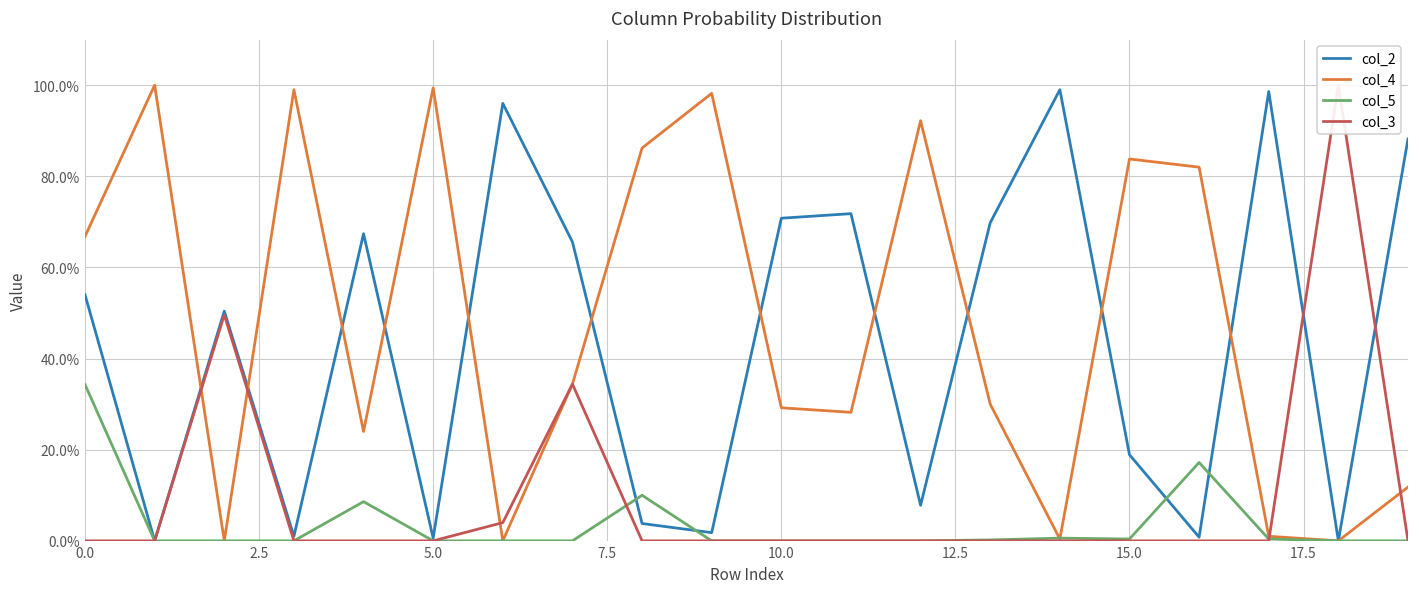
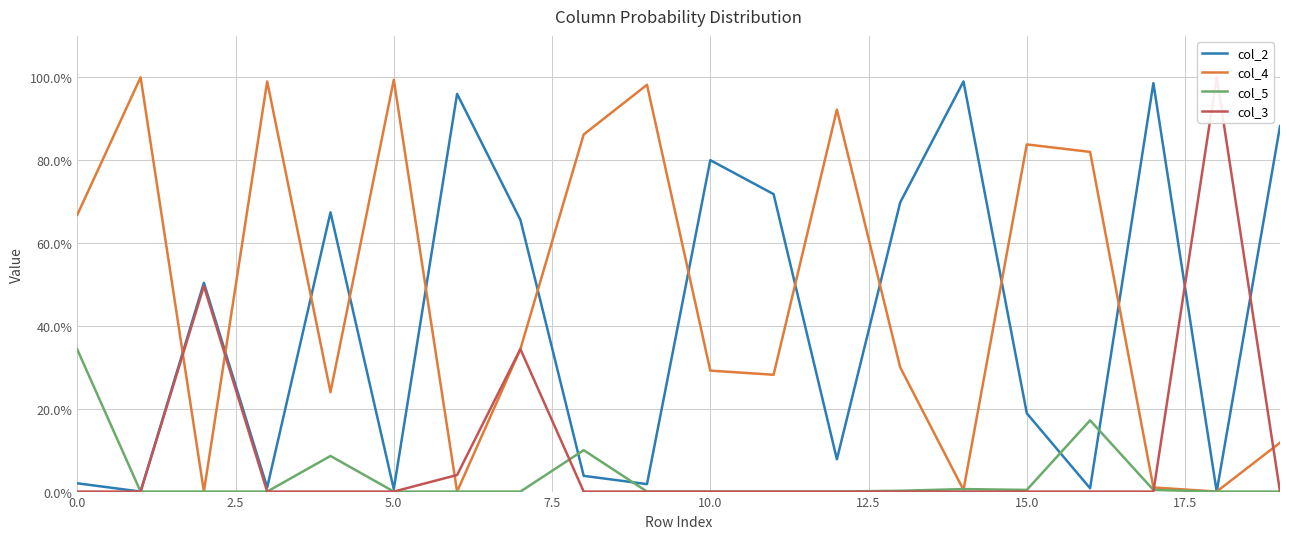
  {
    "col_2": {
-     "0.0": "54%",
-     "10.0": "71%",
+     "0.0": "2%",
+     "10.0": "80%",
      "15.0": "19%"
    },
    "col_5": {
      "0.0": "34%"
    }
  }
